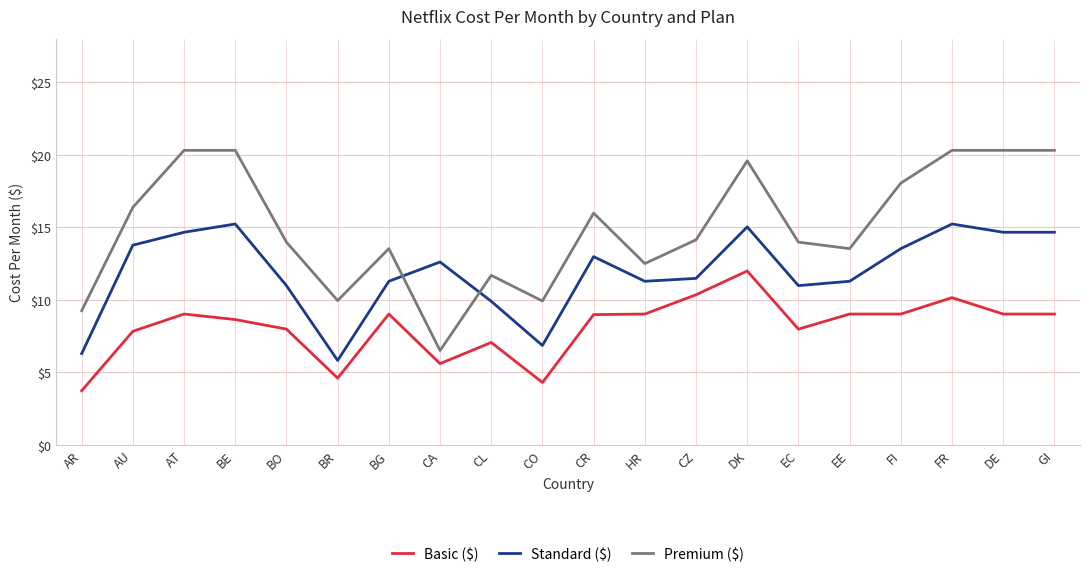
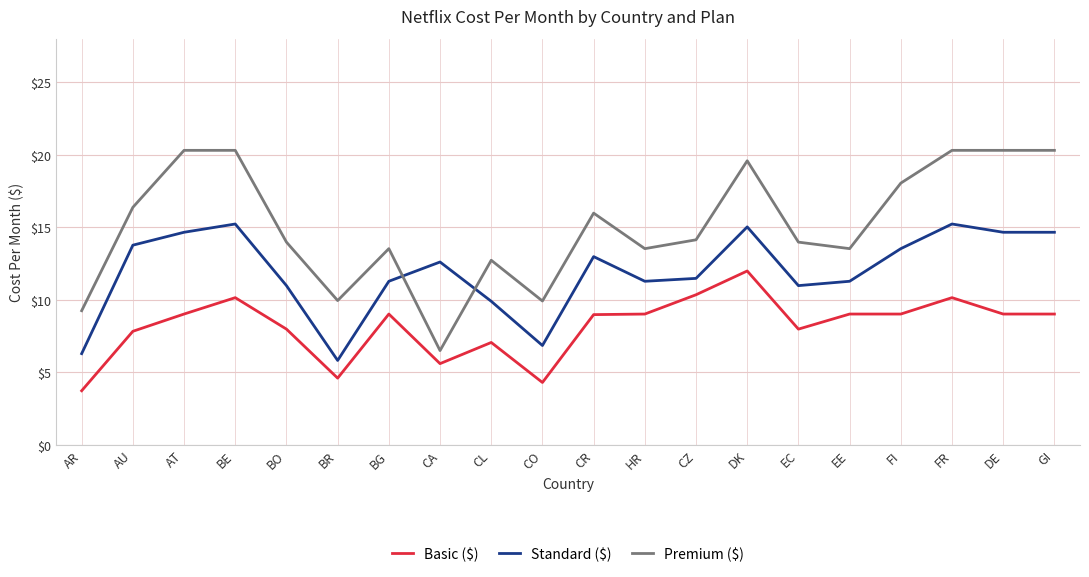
  {
    "Basic ($)": {
      "AR": "$3.7",
      "AU": "$7.8",
      "AT": "$9.0",
-     "BE": "$8.7",
+     "BE": "$10.2",
      "BO": "$8.0",
      "BR": "$4.6",
      "BG": "$9.0",
      "CA": "$5.6",
      "CL": "$7.1",
      "CO": "$4.3",
      "CR": "$9.0",
      "HR": "$9.0",
      "CZ": "$10.4",
      "DK": "$12.0",
      "EC": "$8.0",
      "EE": "$9.0",
      "FI": "$9.0",
      "FR": "$10.2",
      "DE": "$9.0",
      "GI": "$9.0"
    },
    "Standard ($)": {
      "AR": "$6.3",
      "AU": "$13.8",
      "AT": "$14.7",
      "BE": "$15.2",
      "BO": "$11.0",
      "BR": "$5.8",
      "BG": "$11.3",
      "CA": "$12.6",
      "CL": "$9.9",
      "CO": "$6.9",
      "CR": "$13.0",
      "HR": "$11.3",
      "CZ": "$11.5",
      "DK": "$15.0",
      "EC": "$11.0",
      "EE": "$11.3",
      "FI": "$13.5",
      "FR": "$15.2",
      "DE": "$14.7",
      "GI": "$14.7"
    },
    "Premium ($)": {
      "AR": "$9.3",
      "AU": "$16.4",
      "AT": "$20.3",
      "BE": "$20.3",
      "BO": "$14.0",
      "BR": "$10.0",
      "BG": "$13.5",
      "CA": "$6.5",
-     "CL": "$11.7",
+     "CL": "$12.7",
      "CO": "$9.9",
      "CR": "$16.0",
-     "HR": "$12.5",
+     "HR": "$13.5",
      "CZ": "$14.2",
      "DK": "$19.6",
      "EC": "$14.0",
      "EE": "$13.5",
      "FI": "$18.1",
      "FR": "$20.3",
      "DE": "$20.3",
      "GI": "$20.3"
    }
  }
